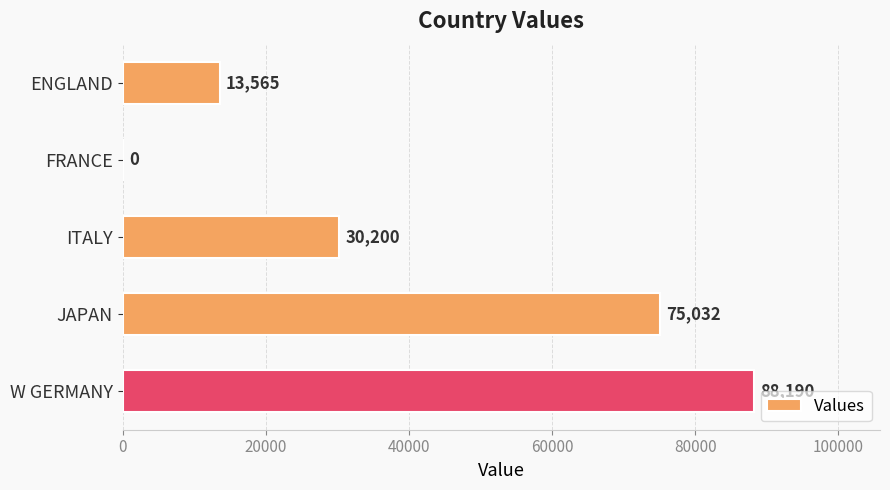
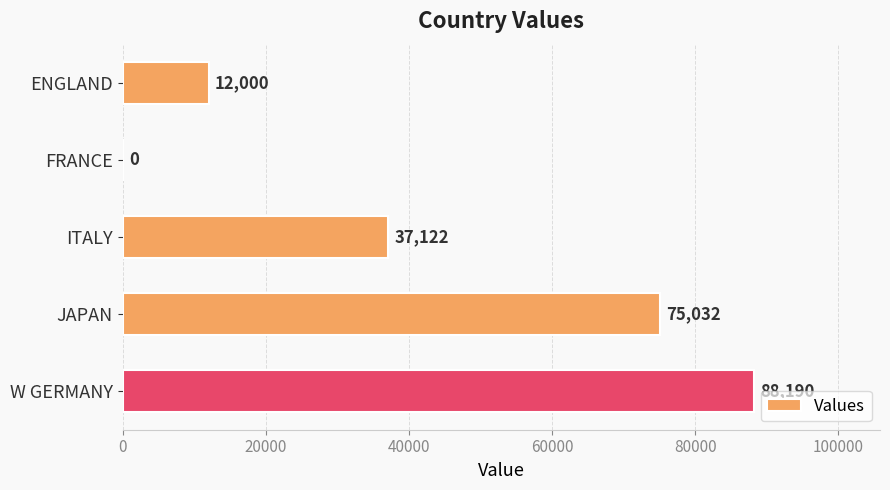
  {
-   "ENGLAND": "13,565",
+   "ENGLAND": "12,000",
    "FRANCE": "0",
-   "ITALY": "30,200",
+   "ITALY": "37,122",
    "JAPAN": "75,032"
  }
